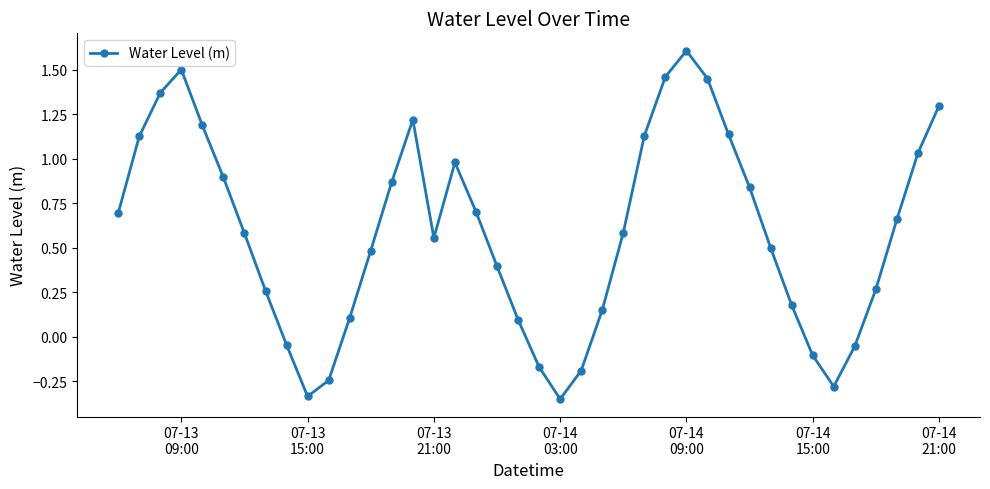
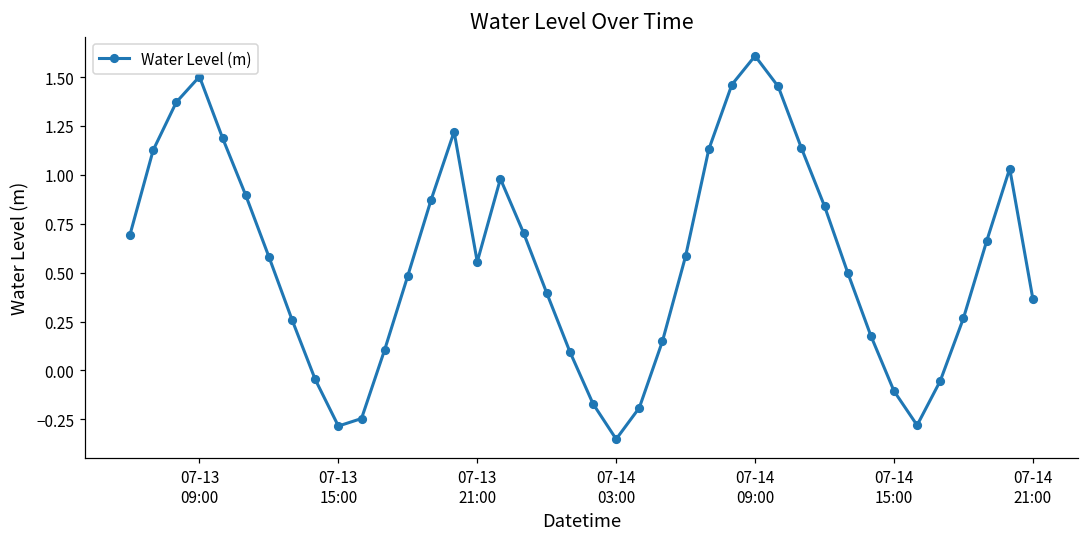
  {
    "07-13 09:00": 1.50,
-   "07-13 15:00": -0.34,
+   "07-13 15:00": -0.28,
    "07-13 21:00": 0.56,
    "07-14 03:00": -0.35,
    "07-14 09:00": 1.61,
    "07-14 15:00": -0.11,
-   "07-14 21:00": 1.30
+   "07-14 21:00": 0.37
  }
